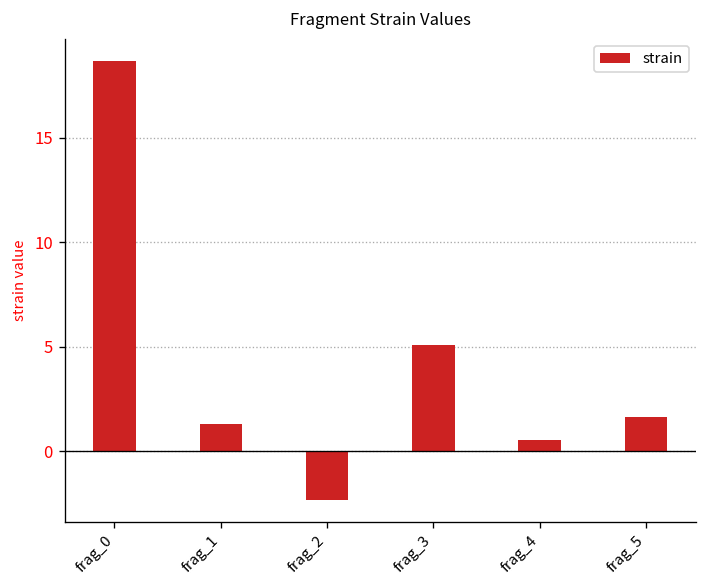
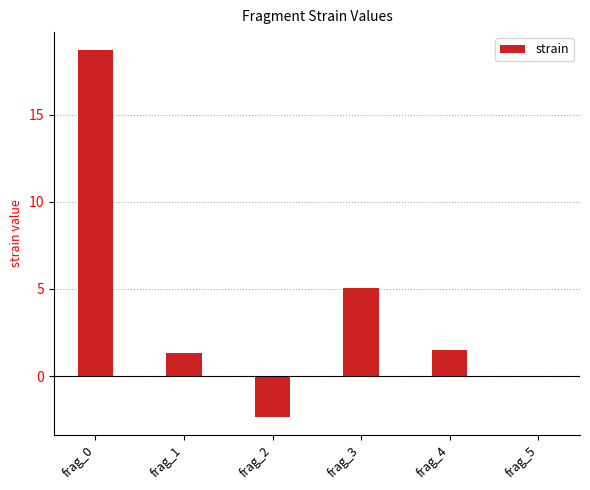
  {
    "frag_0": 18.7,
    "frag_1": 1.3,
    "frag_2": -2.3,
    "frag_3": 5.1,
-   "frag_4": 0.6,
-   "frag_5": 1.7
+   "frag_4": 1.5,
+   "frag_5": 0.0
  }
